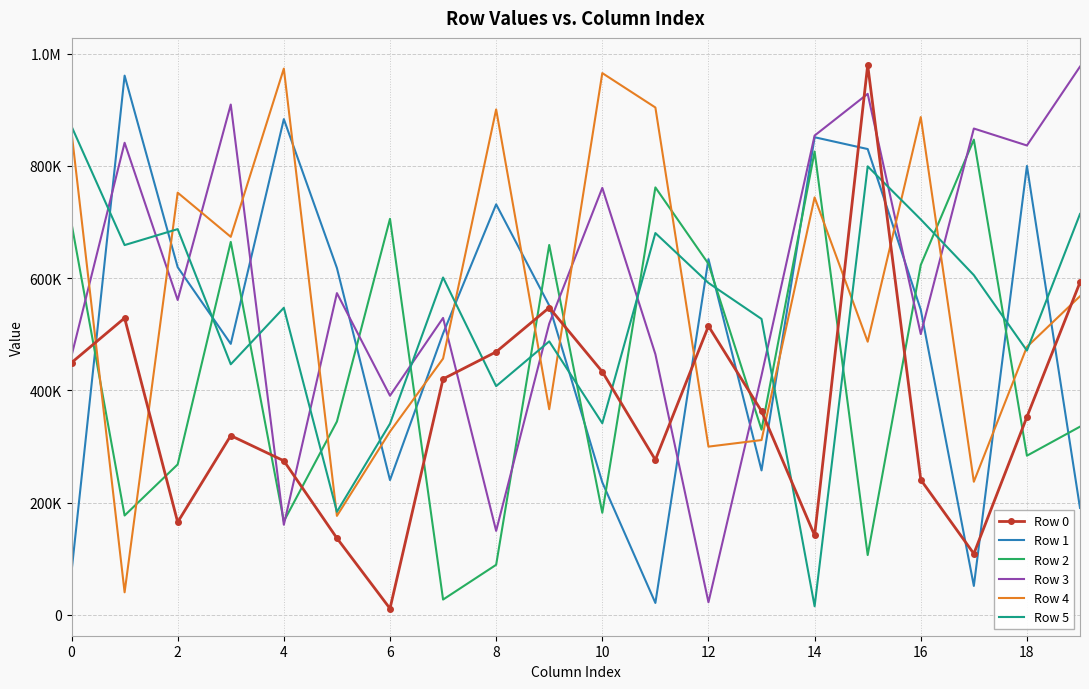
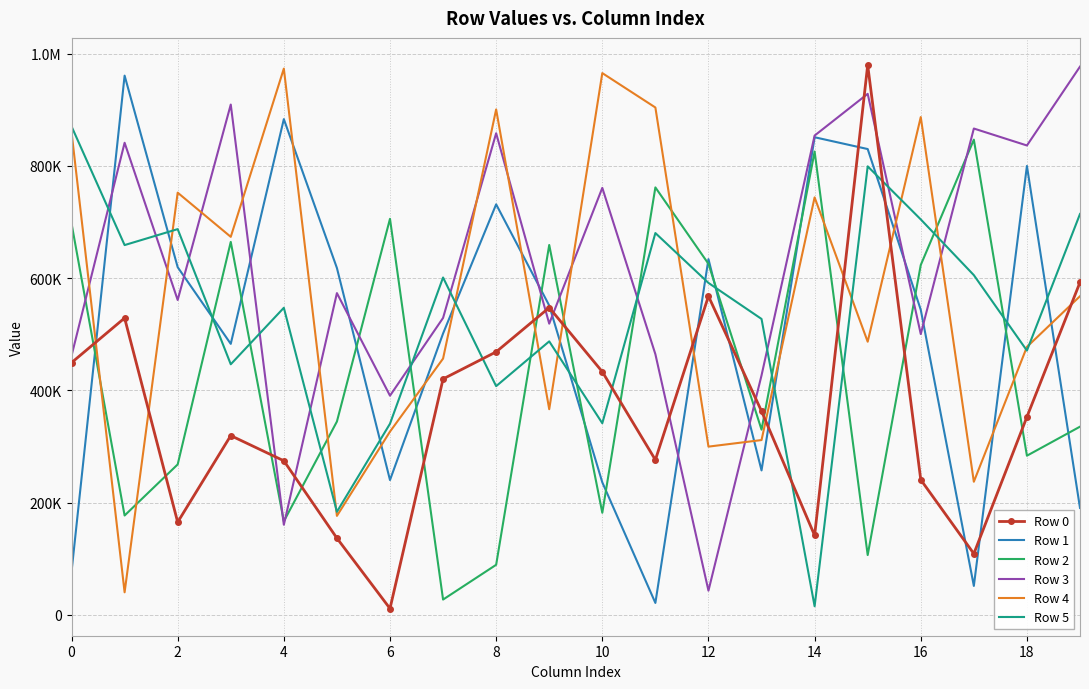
  {
    "Row 0": {
      "0": 450000,
      "2": 170000,
      "4": 270000,
      "6": 10000,
      "8": 470000,
      "10": 430000,
-     "12": 510000,
+     "12": 570000,
      "14": 140000,
      "16": 240000,
      "18": 350000
    },
    "Row 1": {
      "0": 80000,
      "2": 620000,
      "4": 880000,
      "6": 240000,
      "8": 730000,
      "10": 240000,
      "12": 630000,
      "16": 540000,
      "18": 800000
    },
    "Row 3": {
      "0": 460000,
      "2": 560000,
      "4": 160000,
      "6": 390000,
-     "8": 150000,
+     "8": 860000,
      "10": 760000,
-     "12": 20000,
+     "12": 40000,
      "16": 500000,
      "18": 840000
    },
    "Row 4": {
      "0": 860000,
      "2": 750000,
      "4": 970000,
      "6": 330000,
      "8": 900000,
      "10": 970000,
      "12": 300000,
      "14": 740000,
      "16": 890000,
      "18": 480000
    }
  }
